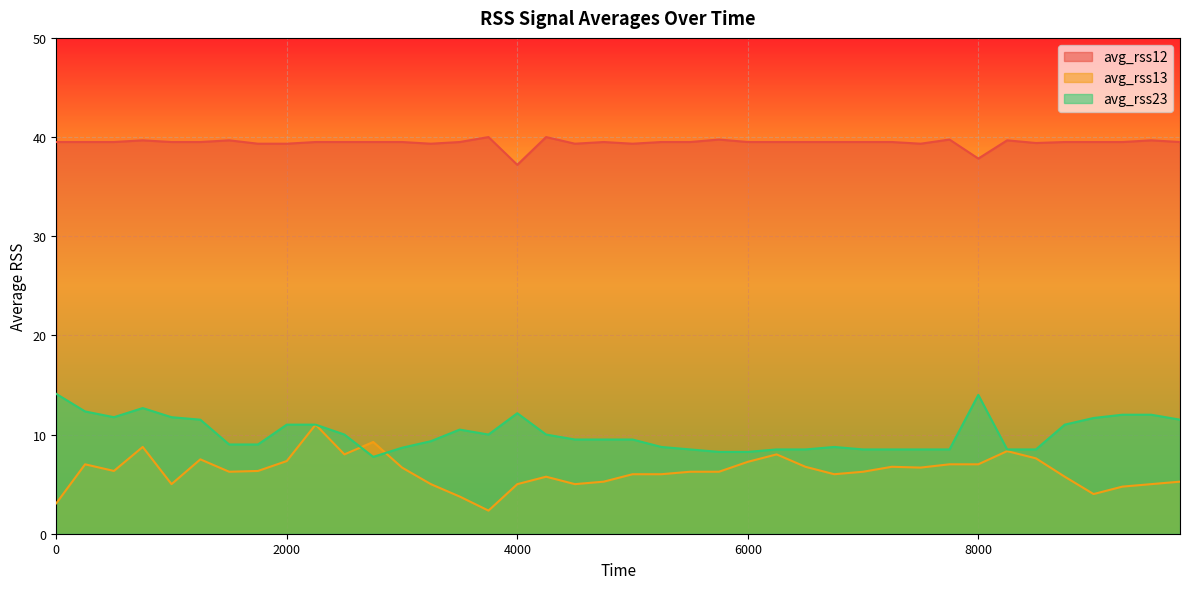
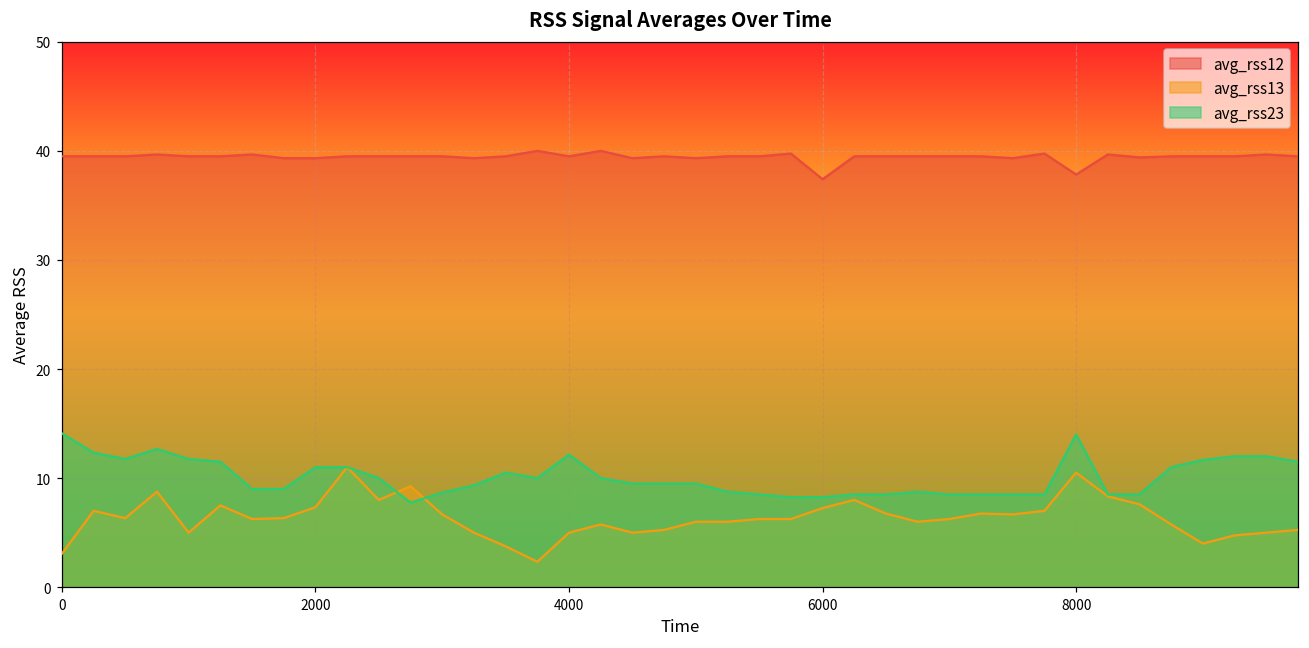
  {
    "avg_rss12": {
      "0": 40,
      "2000": 39,
-     "4000": 37,
-     "6000": 40,
+     "4000": 40,
+     "6000": 37,
      "8000": 38
    },
    "avg_rss13": {
      "0": 3,
      "2000": 7,
      "4000": 5,
      "6000": 7,
-     "8000": 7
+     "8000": 11
    },
    "avg_rss23": {
      "0": 14,
      "2000": 11,
      "4000": 12,
      "6000": 8,
      "8000": 14
    }
  }
